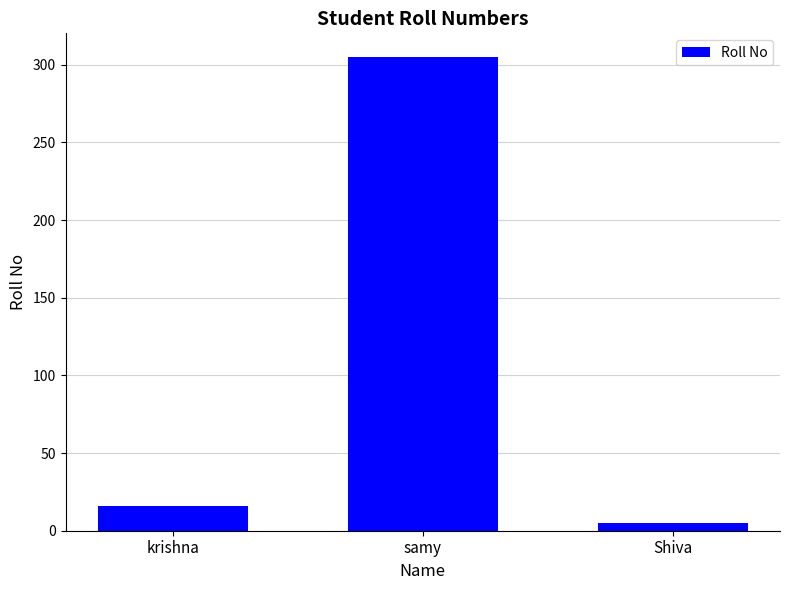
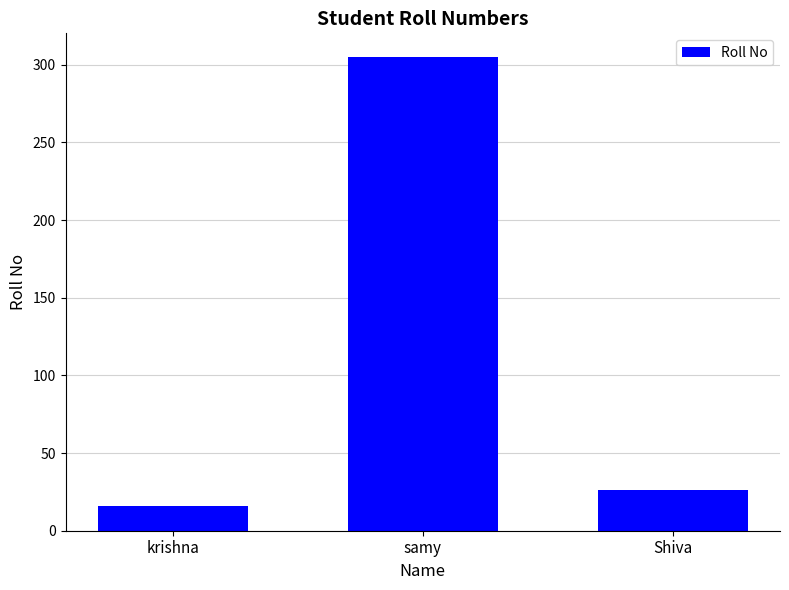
  {
    "krishna": 16,
    "samy": 305,
-   "Shiva": 5
+   "Shiva": 26
  }
